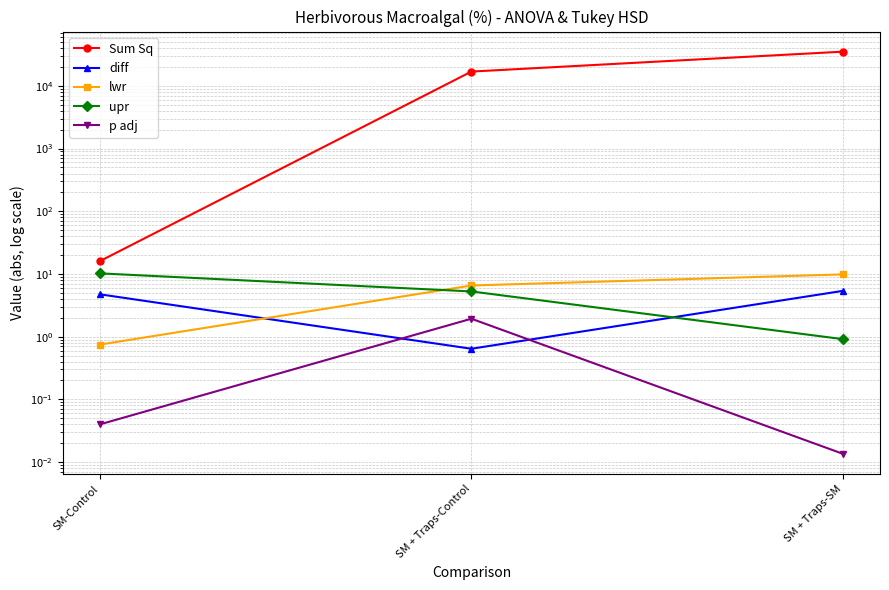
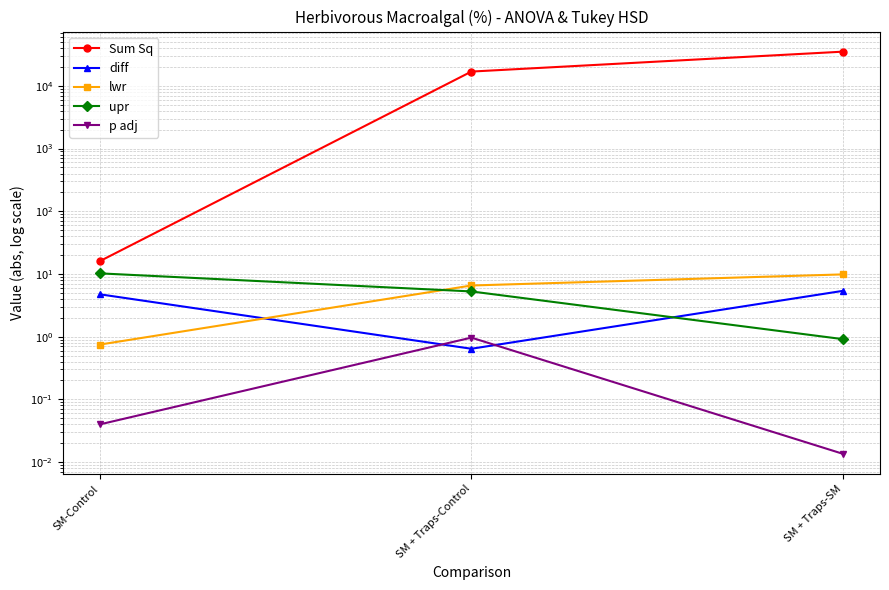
  {
    "Sum Sq": {
      "SM-Control": 16,
      "SM + Traps-Control": 17000,
      "SM + Traps-SM": 40000
    },
    "diff": {
      "SM-Control": 5,
      "SM + Traps-Control": 0.6,
      "SM + Traps-SM": 5
    },
    "lwr": {
      "SM-Control": 0.7,
      "SM + Traps-Control": 7,
      "SM + Traps-SM": 10
    },
    "upr": {
      "SM-Control": 10,
      "SM + Traps-Control": 5,
      "SM + Traps-SM": 0.9
    },
    "p adj": {
      "SM-Control": 0.04,
-     "SM + Traps-Control": 1.9,
+     "SM + Traps-Control": 1.0,
      "SM + Traps-SM": 0.014
    }
  }
